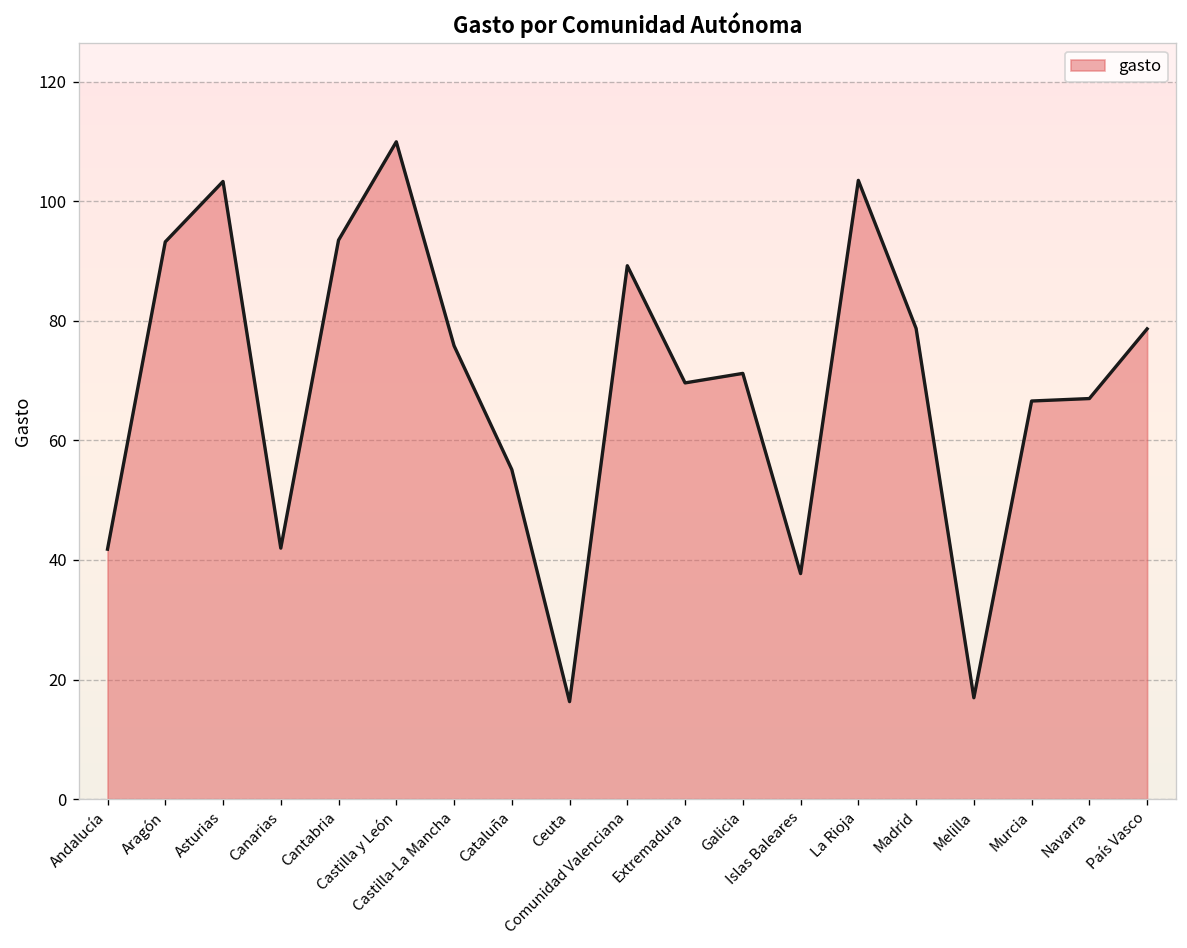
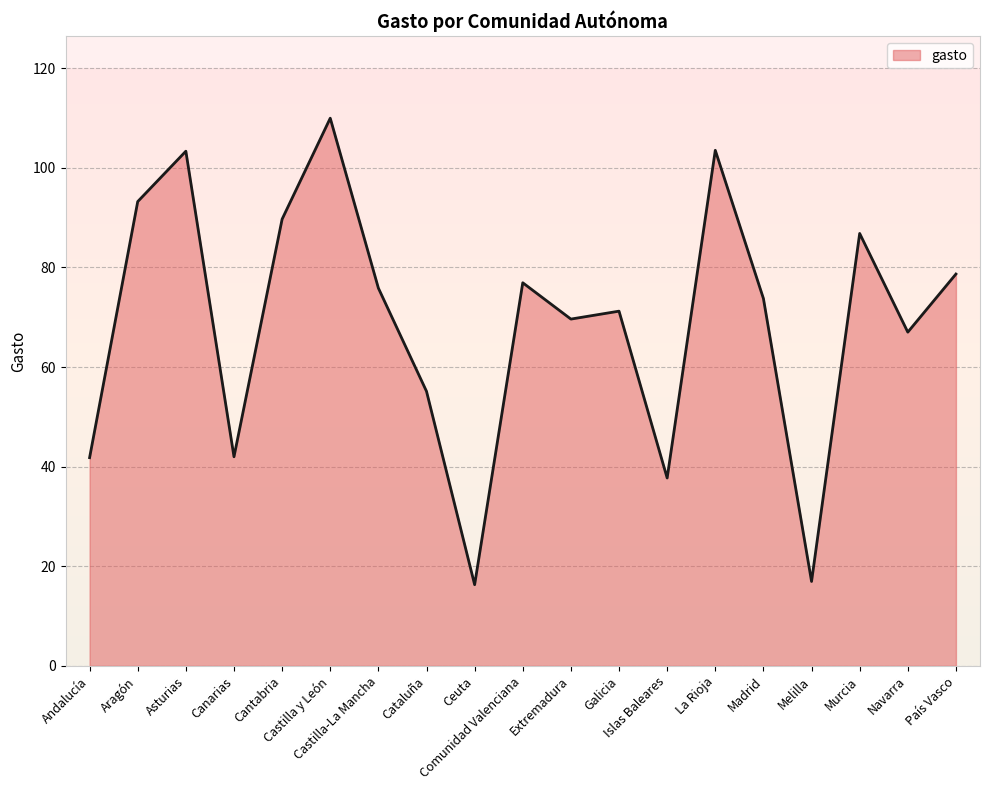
  {
    "Andalucía": 42,
    "Aragón": 93,
    "Asturias": 103,
    "Canarias": 42,
-   "Cantabria": 94,
+   "Cantabria": 90,
    "Castilla y León": 110,
    "Castilla-La Mancha": 76,
    "Cataluña": 55,
    "Ceuta": 16,
-   "Comunidad Valenciana": 89,
+   "Comunidad Valenciana": 77,
    "Extremadura": 70,
    "Galicia": 71,
    "Islas Baleares": 38,
    "La Rioja": 104,
-   "Madrid": 79,
+   "Madrid": 74,
    "Melilla": 17,
-   "Murcia": 67,
+   "Murcia": 87,
    "Navarra": 67,
    "País Vasco": 79
  }
